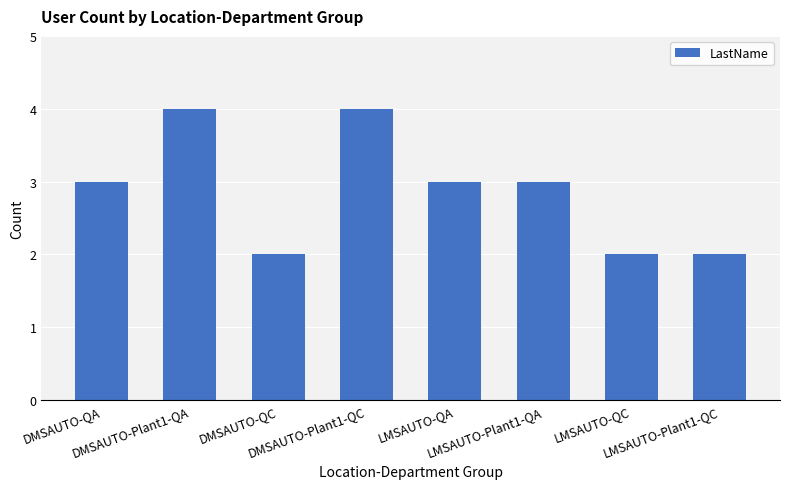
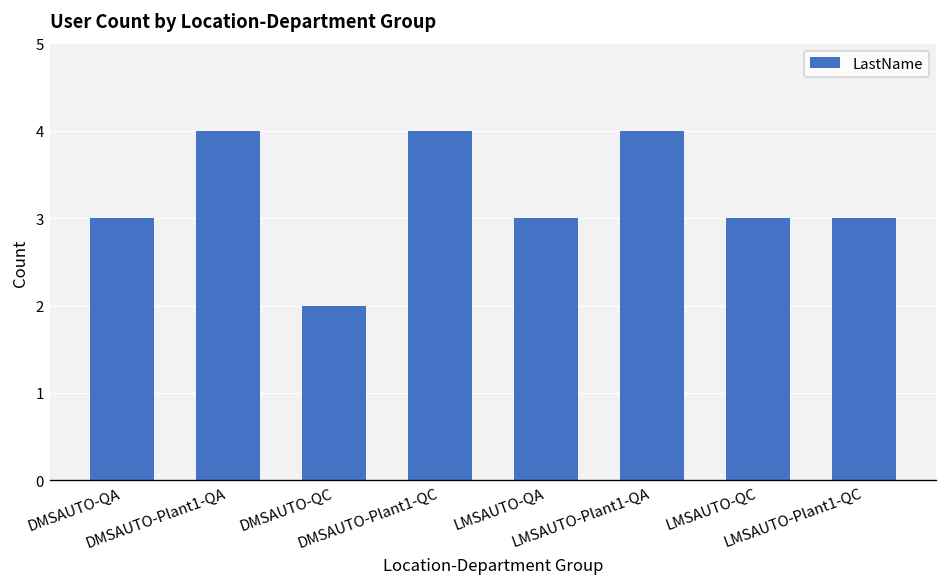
  {
    "DMSAUTO-QA": 3,
    "DMSAUTO-Plant1-QA": 4,
    "DMSAUTO-QC": 2,
    "DMSAUTO-Plant1-QC": 4,
    "LMSAUTO-QA": 3,
-   "LMSAUTO-Plant1-QA": 3,
-   "LMSAUTO-QC": 2,
-   "LMSAUTO-Plant1-QC": 2
+   "LMSAUTO-Plant1-QA": 4,
+   "LMSAUTO-QC": 3,
+   "LMSAUTO-Plant1-QC": 3
  }
